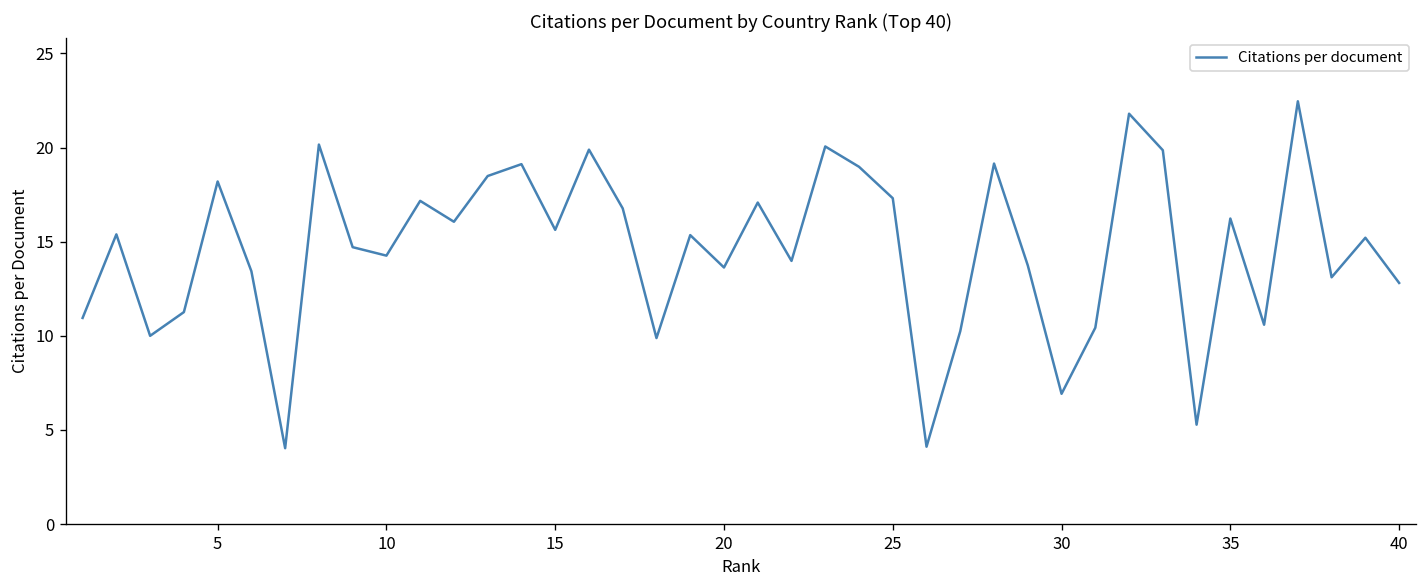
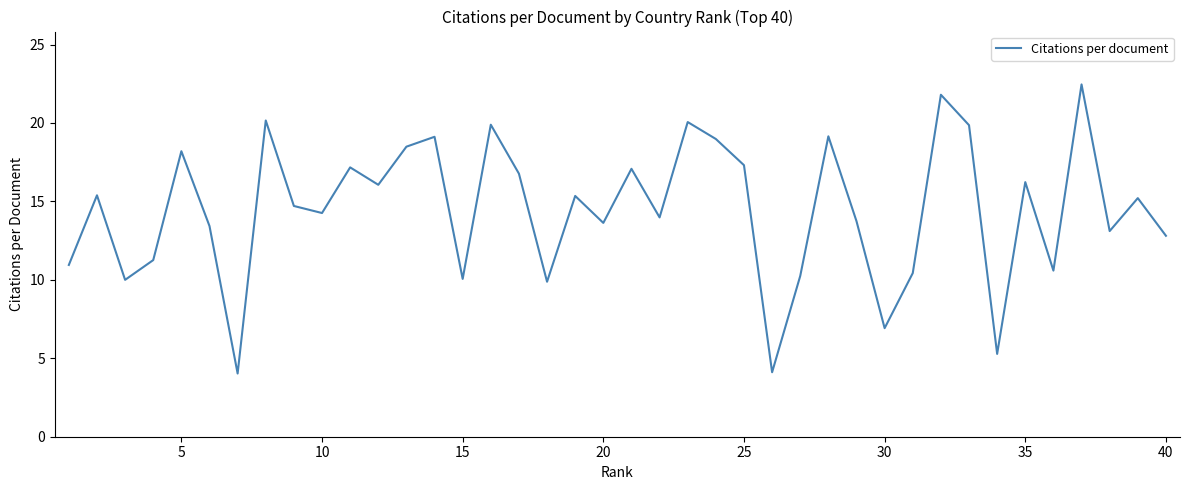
  {
    "5": 18.2,
    "10": 14.3,
-   "15": 15.6,
+   "15": 10.1,
    "20": 13.6,
    "25": 17.3,
    "30": 6.9,
    "35": 16.2,
    "40": 12.8
  }
